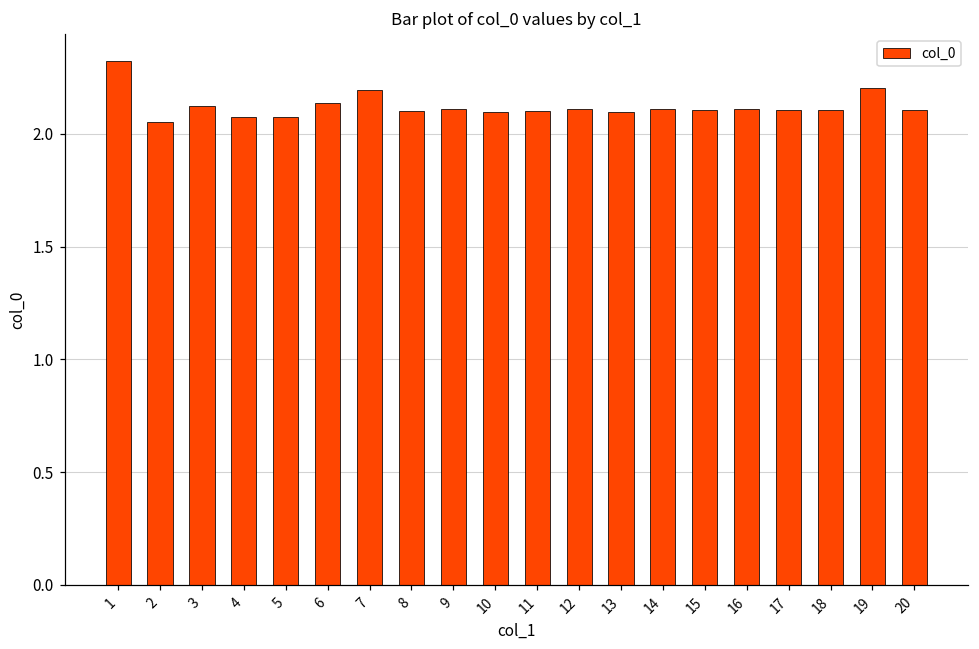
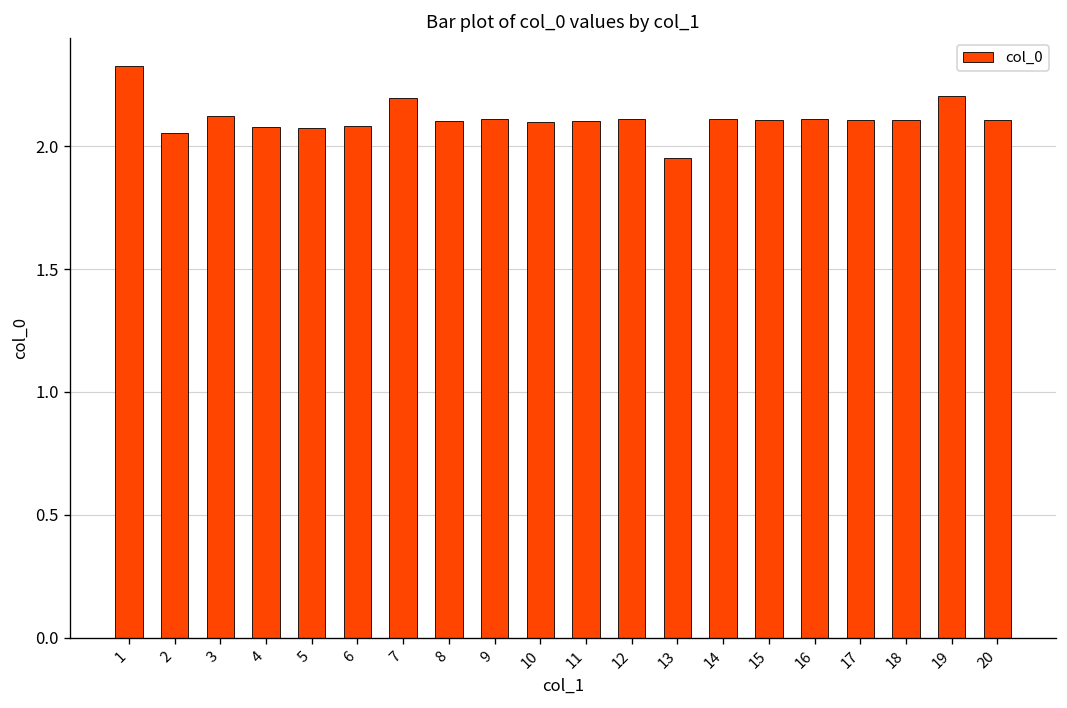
  {
    "1": 2.32,
    "2": 2.05,
    "3": 2.12,
    "4": 2.08,
    "5": 2.07,
-   "6": 2.14,
+   "6": 2.08,
    "7": 2.19,
    "8": 2.10,
    "9": 2.11,
    "10": 2.10,
    "11": 2.10,
    "12": 2.11,
-   "13": 2.10,
+   "13": 1.95,
    "14": 2.11,
    "15": 2.10,
    "16": 2.11,
    "17": 2.11,
    "18": 2.10,
    "19": 2.20,
    "20": 2.10
  }
